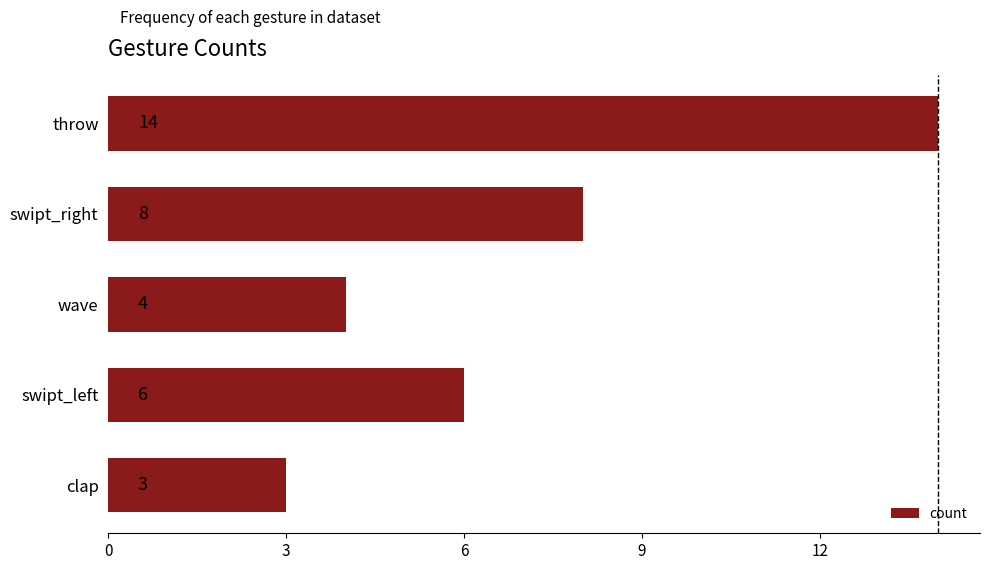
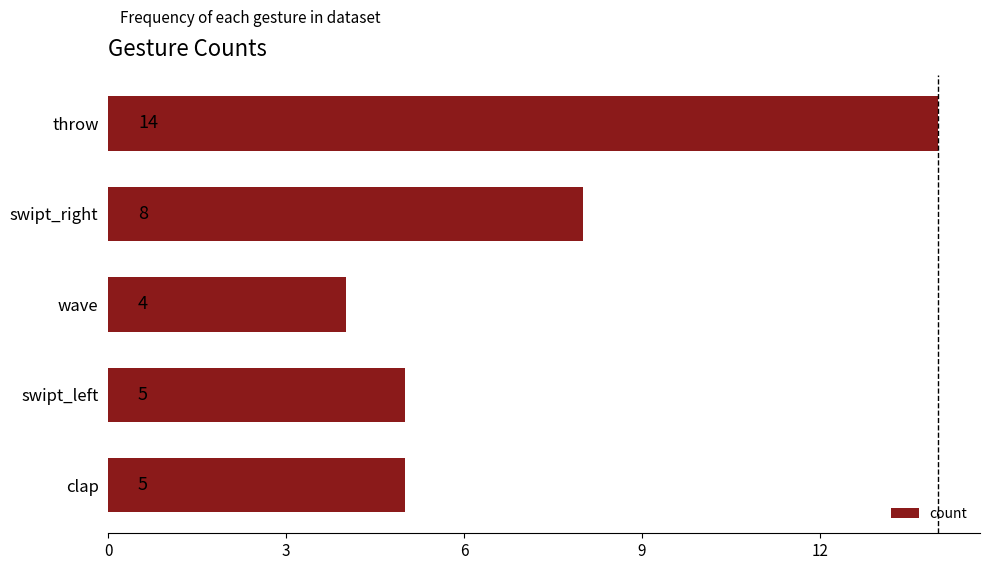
  {
    "throw": 14,
    "swipt_right": 8,
    "wave": 4,
-   "swipt_left": 6,
-   "clap": 3
+   "swipt_left": 5,
+   "clap": 5
  }
